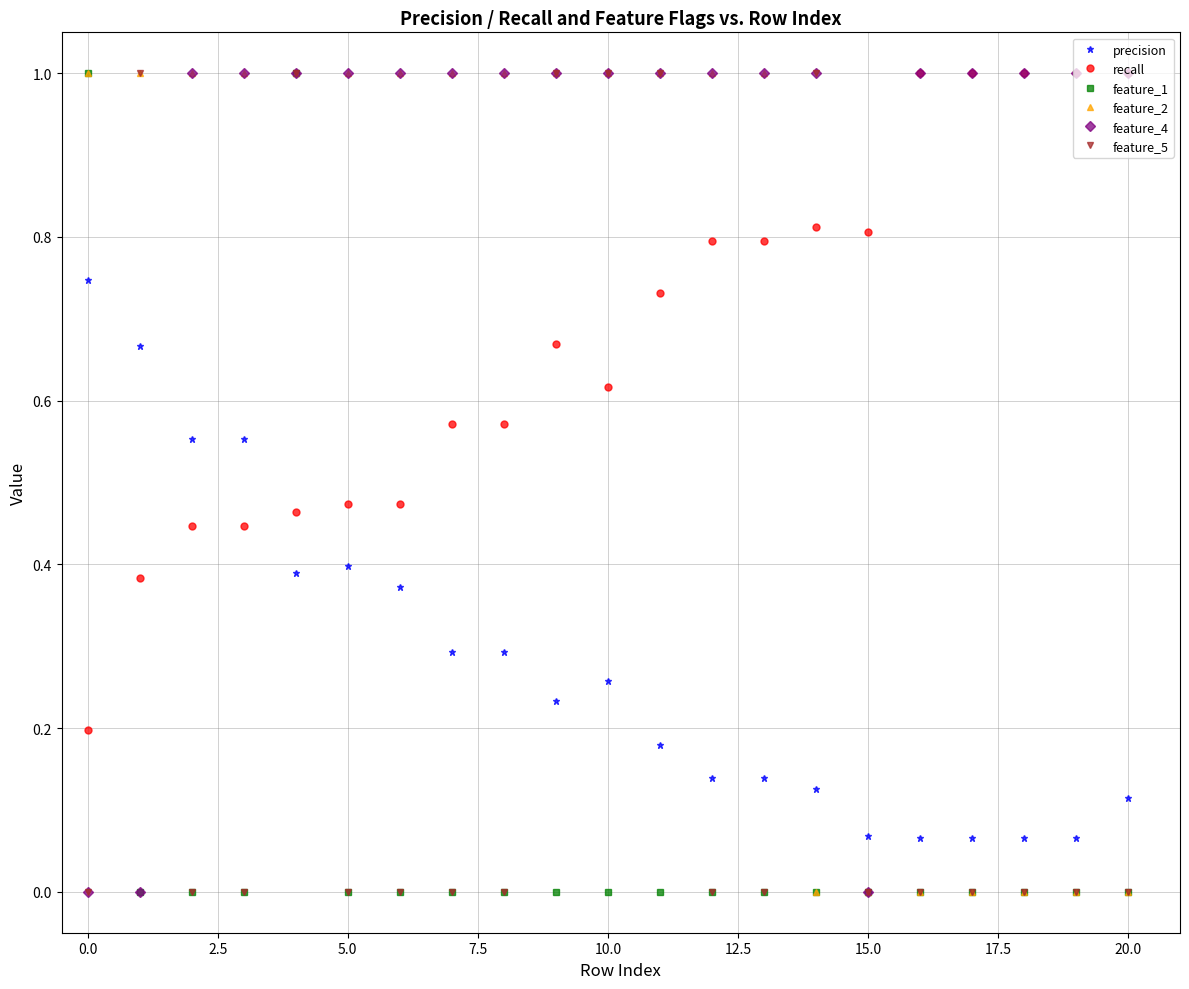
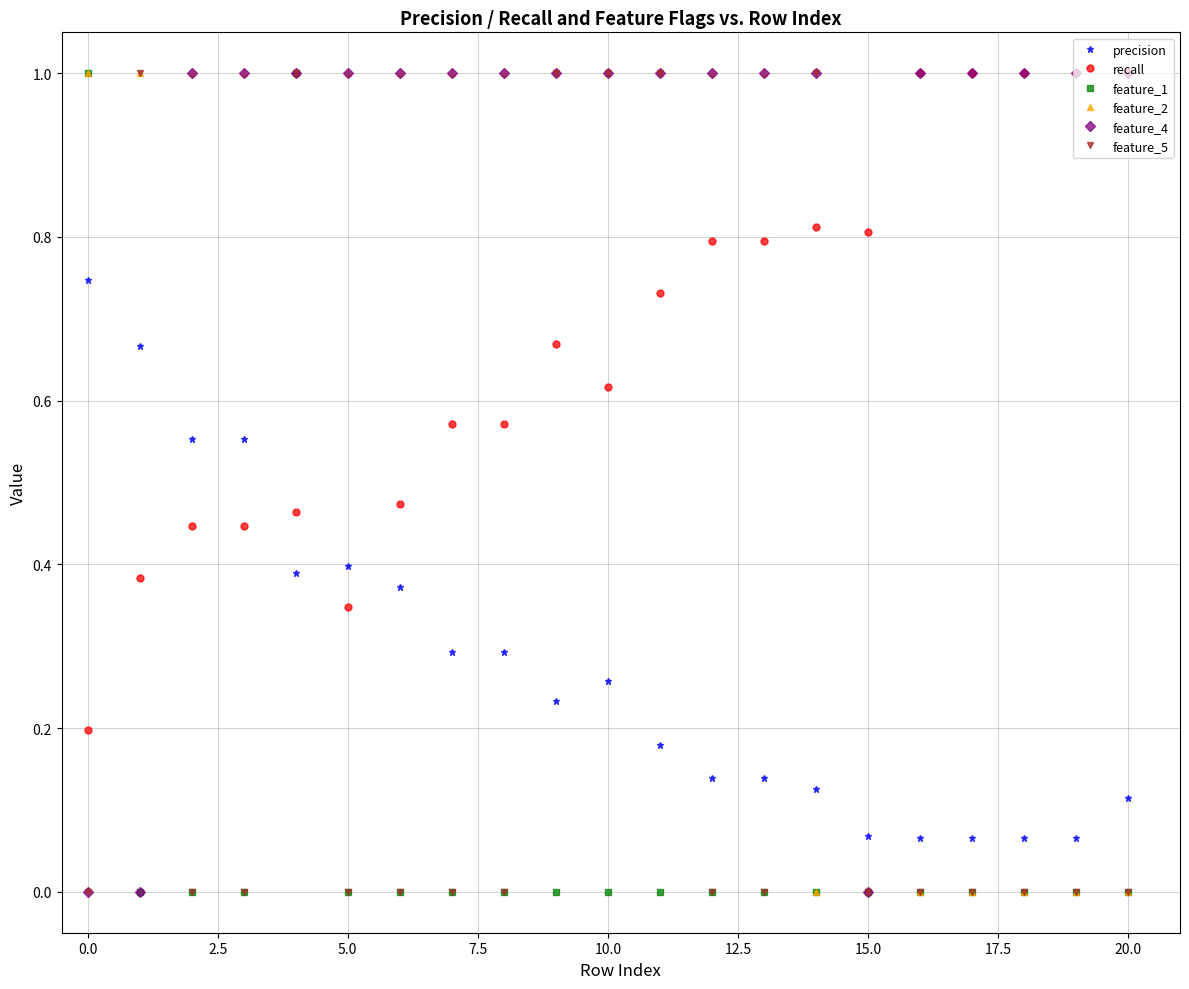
  {
    "precision": {
      "0.0": 0.75,
      "5.0": 0.40,
      "10.0": 0.26,
      "15.0": 0.07,
      "20.0": 0.11
    },
    "recall": {
      "0.0": 0.20,
-     "5.0": 0.47,
+     "5.0": 0.35,
      "10.0": 0.62,
      "15.0": 0.81
    },
    "feature_1": {
      "10.0": 0.00
    }
  }
